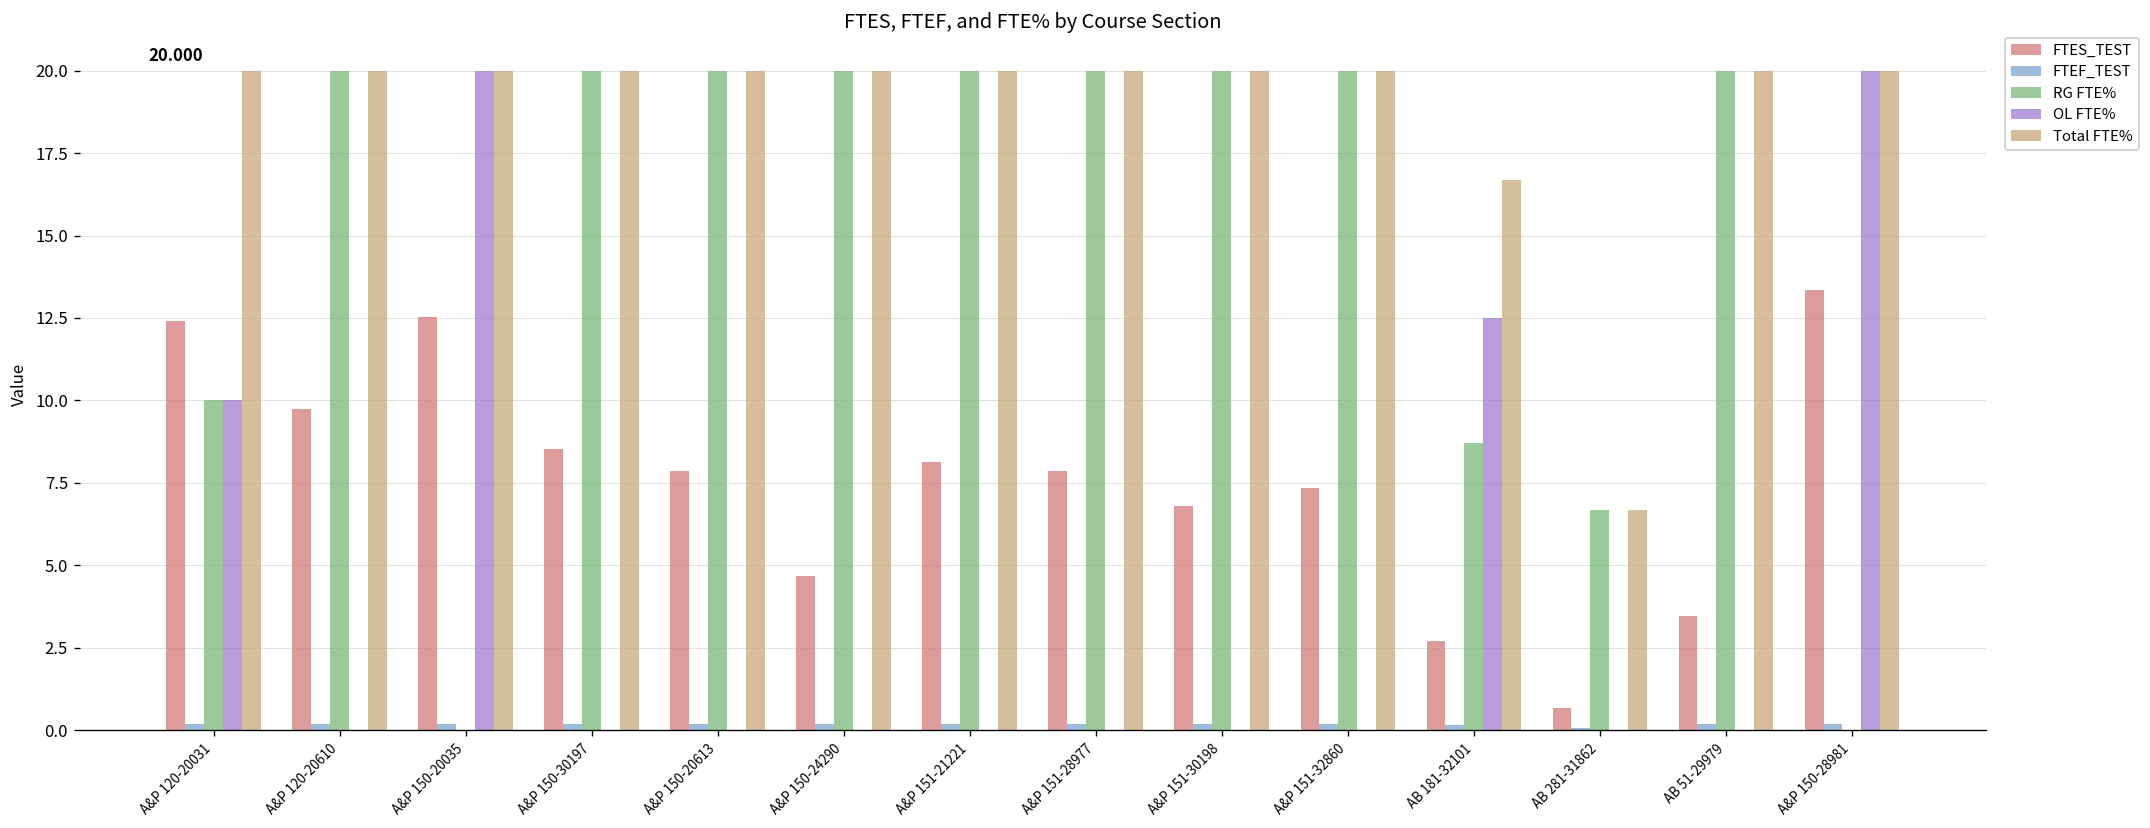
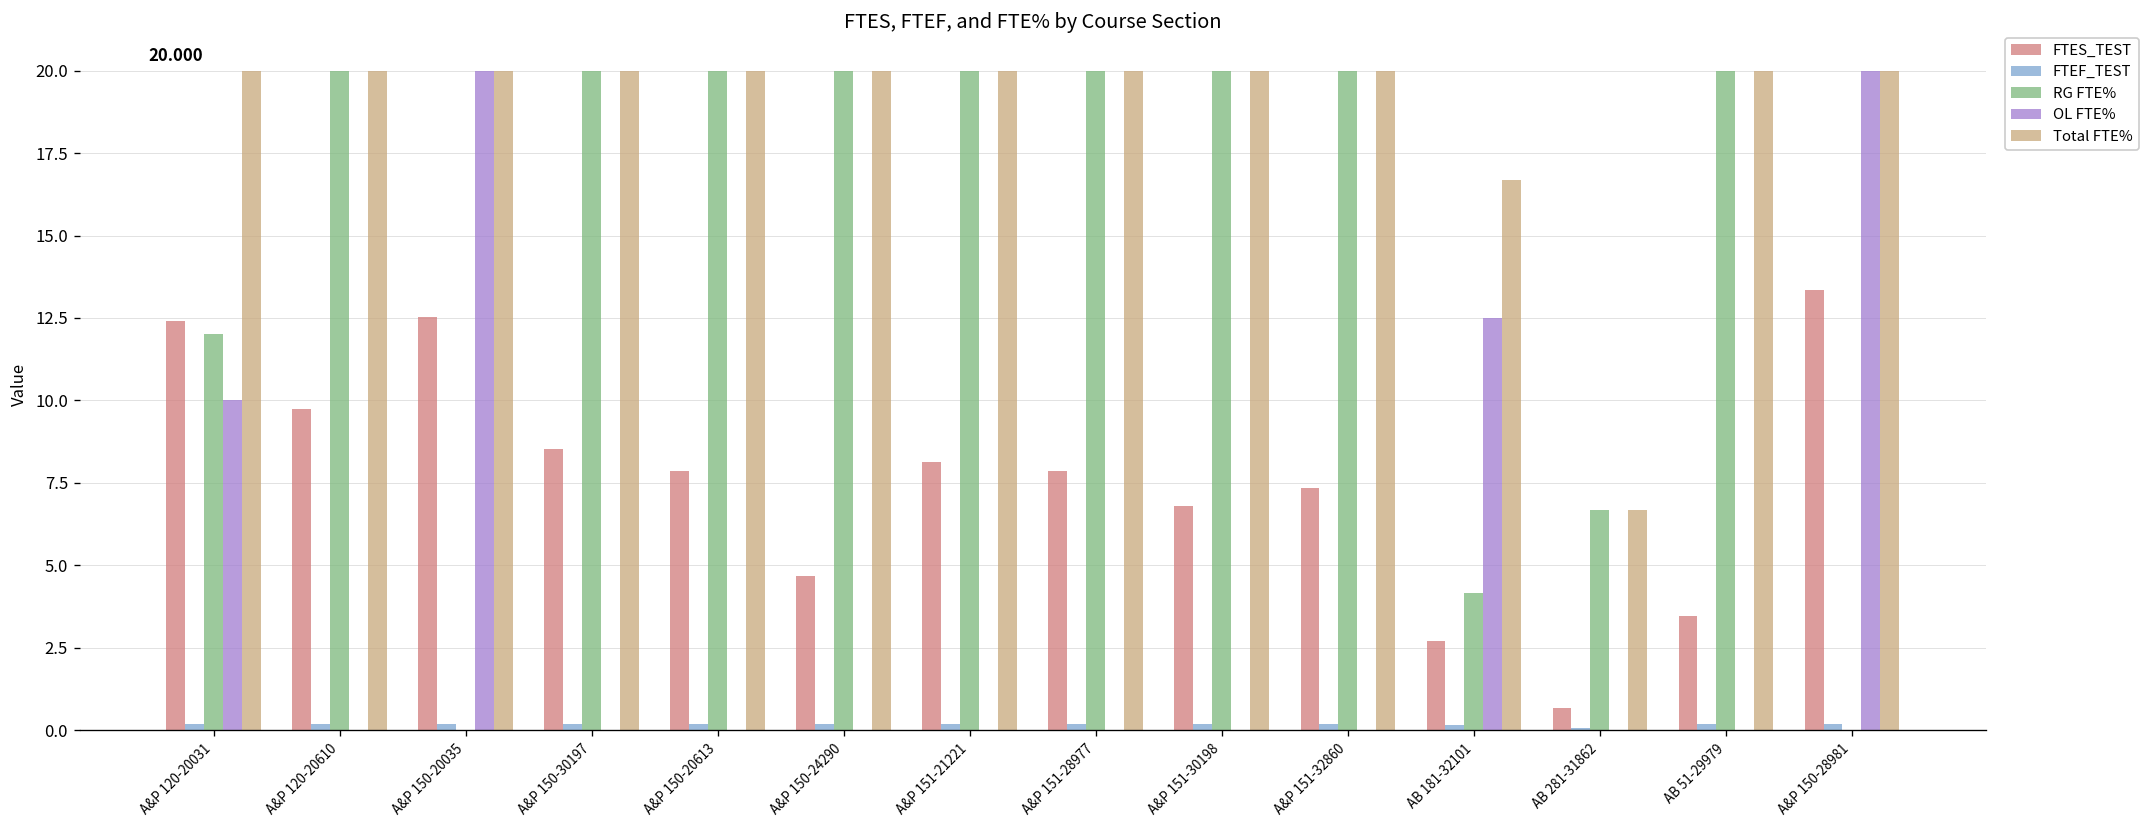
  {
    "RG FTE%": {
-     "A&P 120-20031": 10,
+     "A&P 120-20031": 12,
      "A&P 120-20610": 20.0,
      "A&P 150-20035": 0.0,
      "A&P 150-30197": 20.0,
      "A&P 150-20613": 20.0,
      "A&P 150-24290": 20.0,
      "A&P 151-21221": 20.0,
      "A&P 151-28977": 20.0,
      "A&P 151-30198": 20.0,
      "A&P 151-32860": 20.0,
-     "AB 181-32101": 8.7,
+     "AB 181-32101": 4.2,
      "AB 281-31862": 6.7,
      "AB 51-29979": 20.0,
      "A&P 150-28981": 0.0
    }
  }
